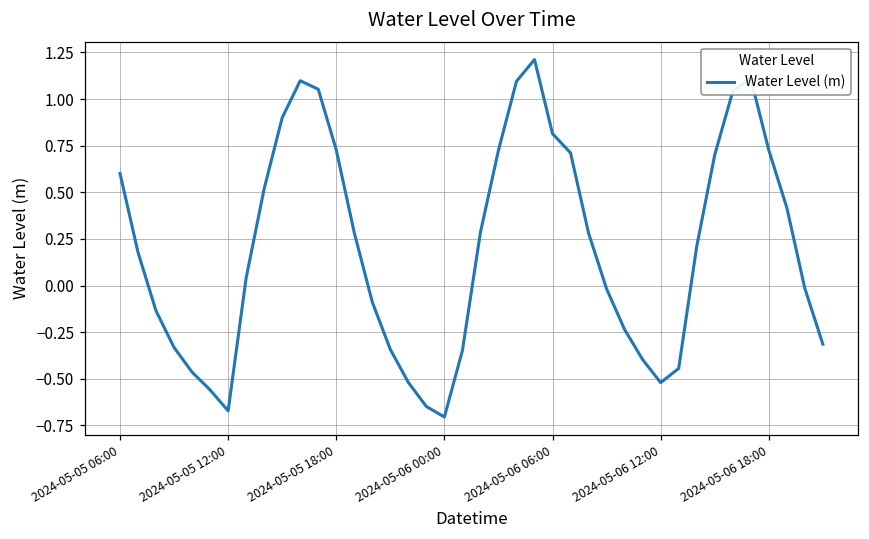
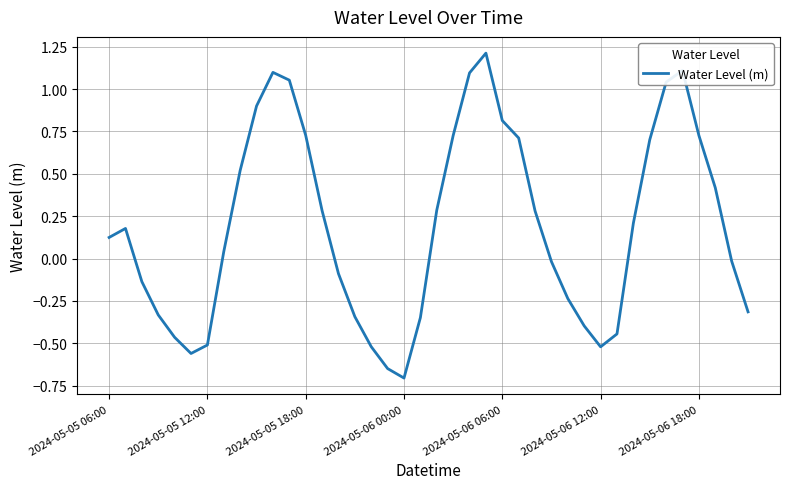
  {
-   "2024-05-05 06:00": 0.60,
-   "2024-05-05 12:00": -0.67,
+   "2024-05-05 06:00": 0.12,
+   "2024-05-05 12:00": -0.51,
    "2024-05-05 18:00": 0.73,
    "2024-05-06 00:00": -0.70,
    "2024-05-06 06:00": 0.81,
    "2024-05-06 12:00": -0.52,
    "2024-05-06 18:00": 0.73
  }
